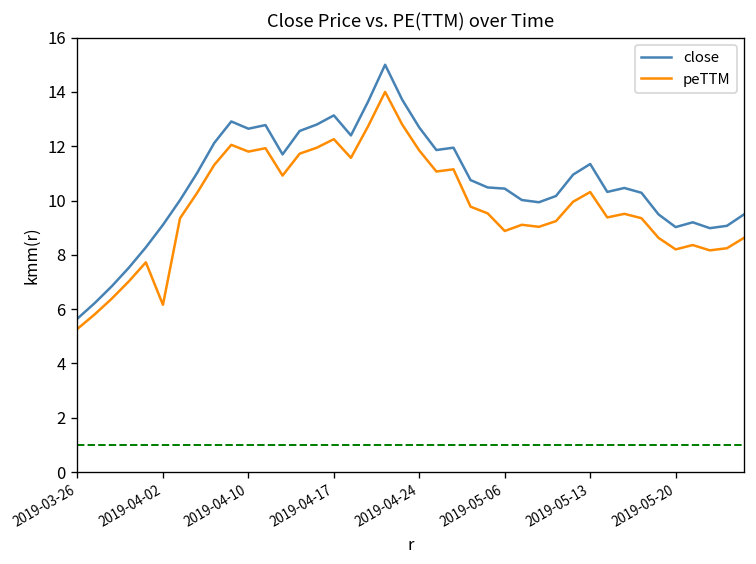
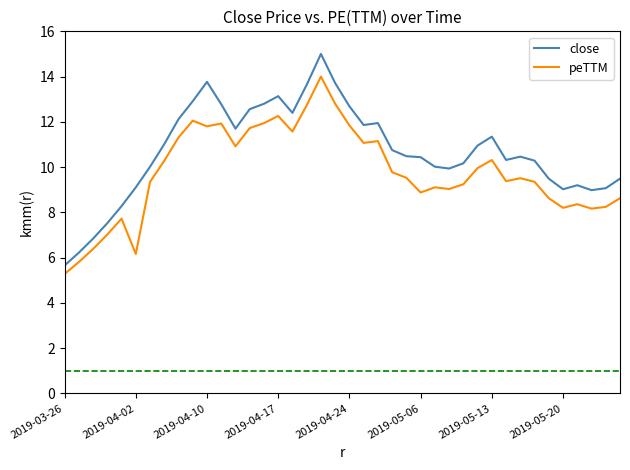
  {
    "close": {
      "2019-03-26": 5.7,
      "2019-04-02": 9.1,
-     "2019-04-10": 12.6,
+     "2019-04-10": 13.8,
      "2019-04-17": 13.1,
      "2019-04-24": 12.7,
      "2019-05-06": 10.4,
      "2019-05-13": 11.3,
      "2019-05-20": 9.0
    },
    "peTTM": {
      "2019-03-26": 5.3,
      "2019-04-02": 6.2,
      "2019-04-10": 11.8,
      "2019-04-17": 12.3,
      "2019-04-24": 11.8,
      "2019-05-06": 8.9,
      "2019-05-13": 10.3,
      "2019-05-20": 8.2
    }
  }
